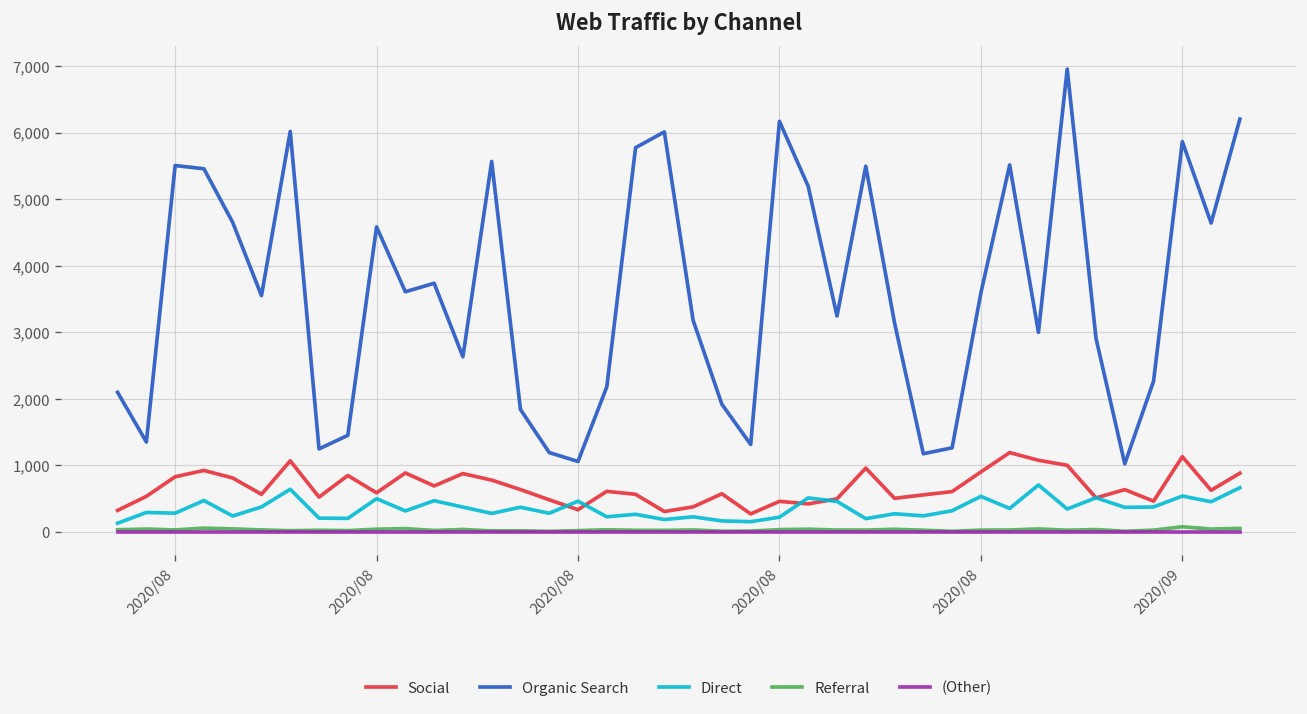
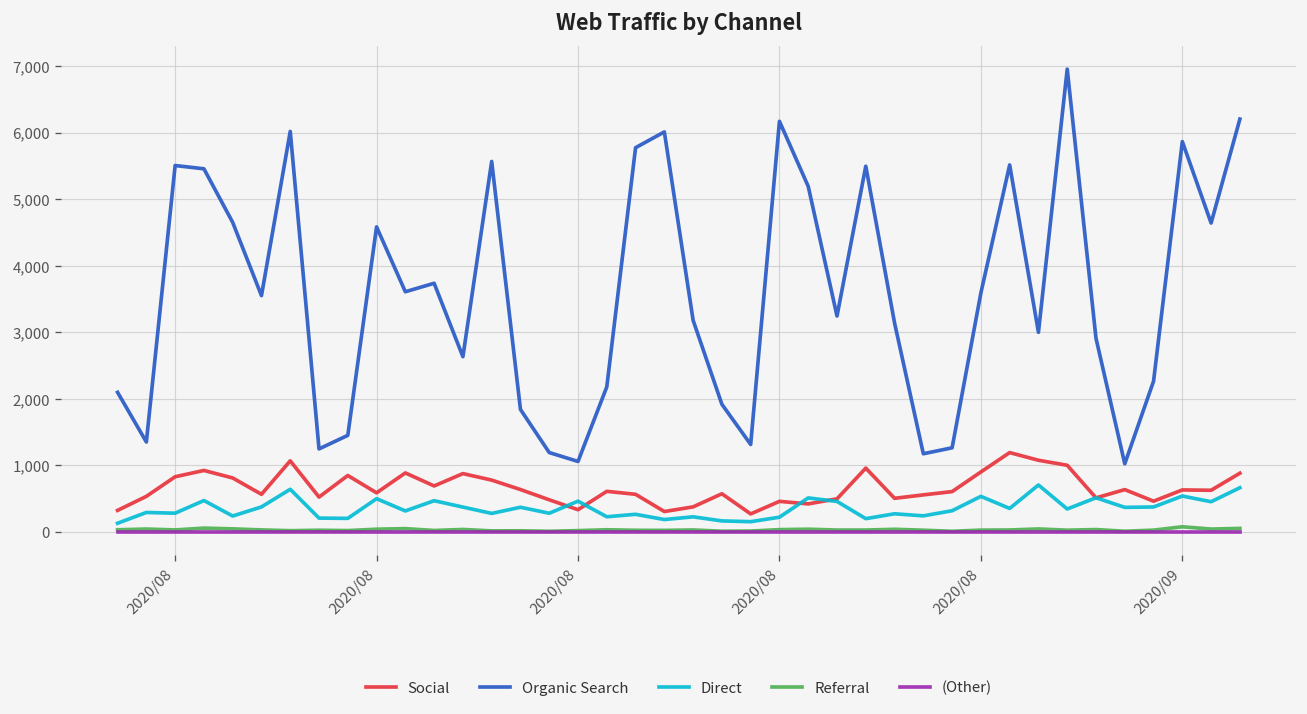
  {
    "Social": {
-     "2020/09": "1,100"
+     "2020/09": "600"
    },
    "Organic Search": {
      "2020/09": "5,900"
    },
    "Direct": {
      "2020/09": "500"
    },
    "Referral": {
      "2020/09": "100"
    },
    "(Other)": {
      "2020/09": "0"
    }
  }
